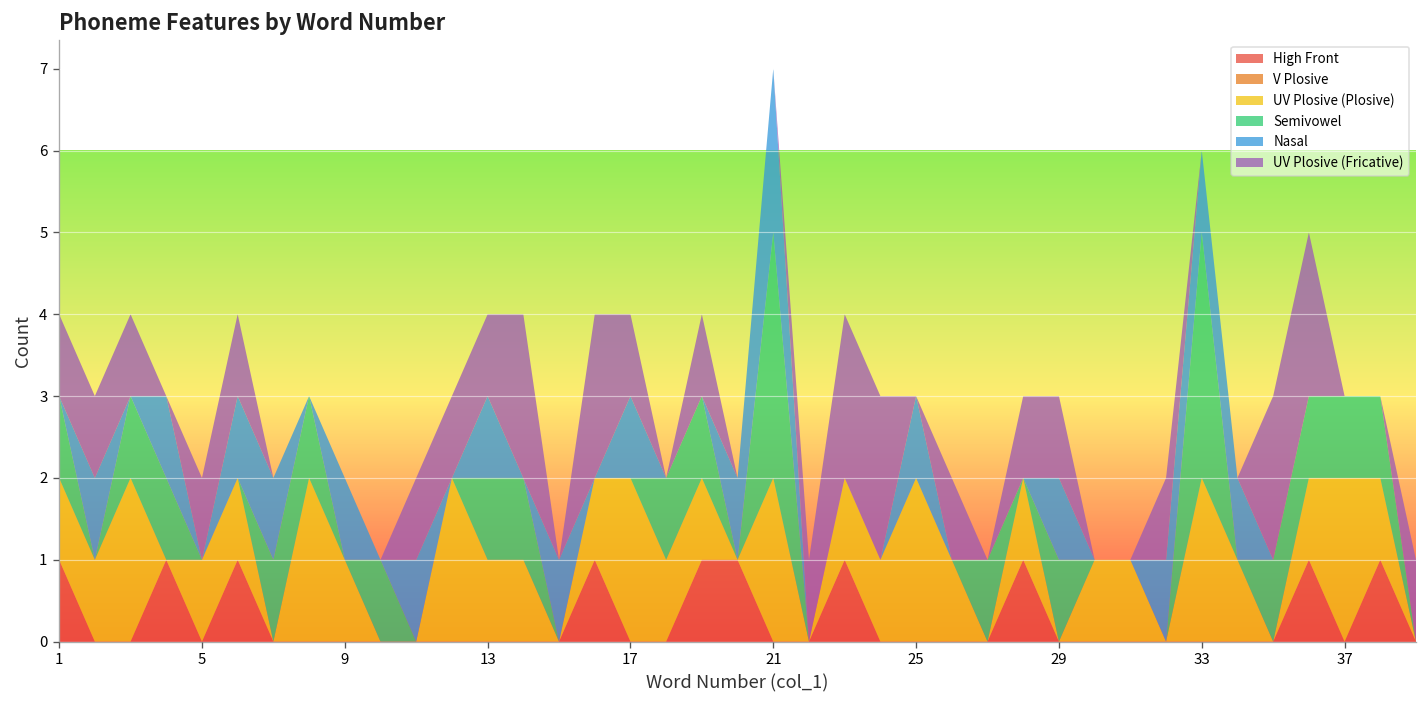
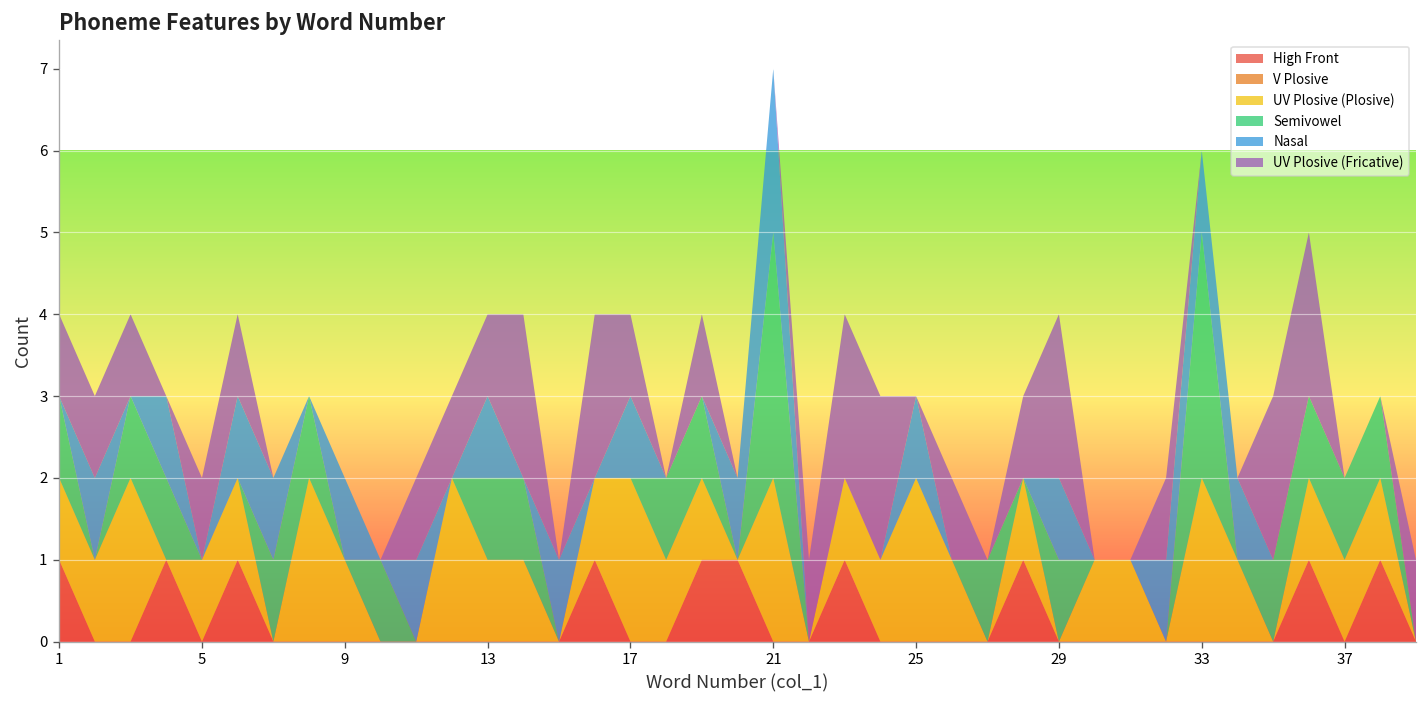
  {
    "V Plosive": {
      "1": 1,
      "5": 0,
      "9": 0,
      "13": 0,
      "17": 0,
      "21": 0,
      "25": 0,
      "33": 0,
      "37": 0
    },
    "UV Plosive (Plosive)": {
-     "37": 2
+     "37": 1
    },
    "Semivowel": {
      "13": 1,
      "21": 3,
      "29": 1,
      "33": 3
    },
    "Nasal": {
      "13": 1,
      "17": 1,
      "29": 1
    },
    "UV Plosive (Fricative)": {
      "1": 1,
      "5": 1,
      "13": 1,
      "17": 1,
-     "29": 1
+     "29": 2
    }
  }
